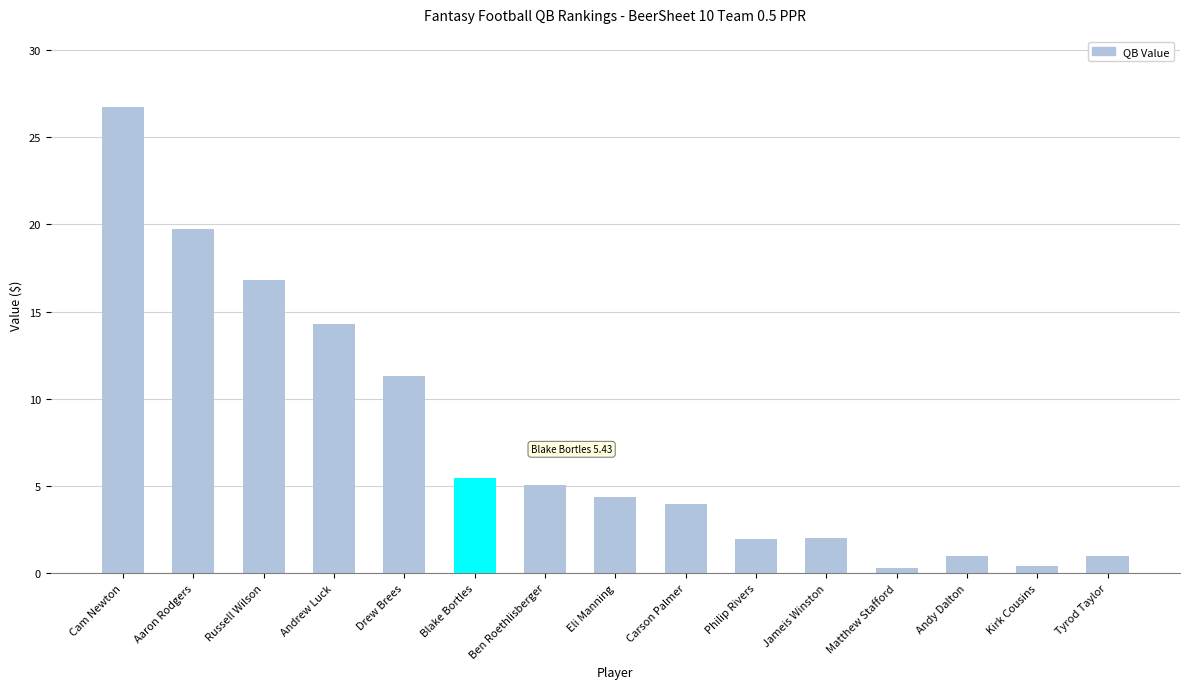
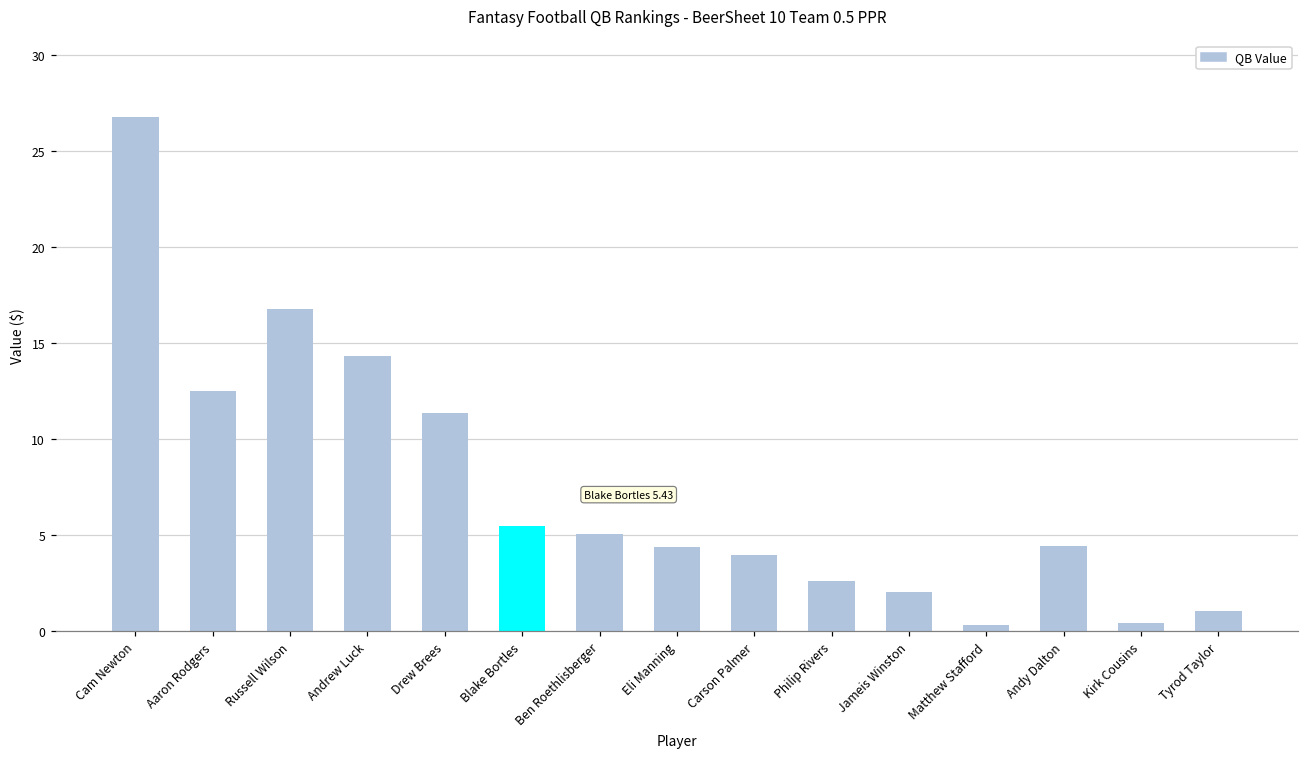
  {
    "Cam Newton": 26.8,
-   "Aaron Rodgers": 19.8,
+   "Aaron Rodgers": 12.5,
    "Russell Wilson": 16.8,
    "Andrew Luck": 14.3,
    "Drew Brees": 11.3,
    "Blake Bortles": 5.4,
    "Ben Roethlisberger": 5.1,
    "Eli Manning": 4.4,
    "Carson Palmer": 4.0,
-   "Philip Rivers": 2.0,
+   "Philip Rivers": 2.6,
    "Jameis Winston": 2.0,
    "Matthew Stafford": 0.3,
-   "Andy Dalton": 1.0,
+   "Andy Dalton": 4.4,
    "Kirk Cousins": 0.4,
    "Tyrod Taylor": 1.0
  }
